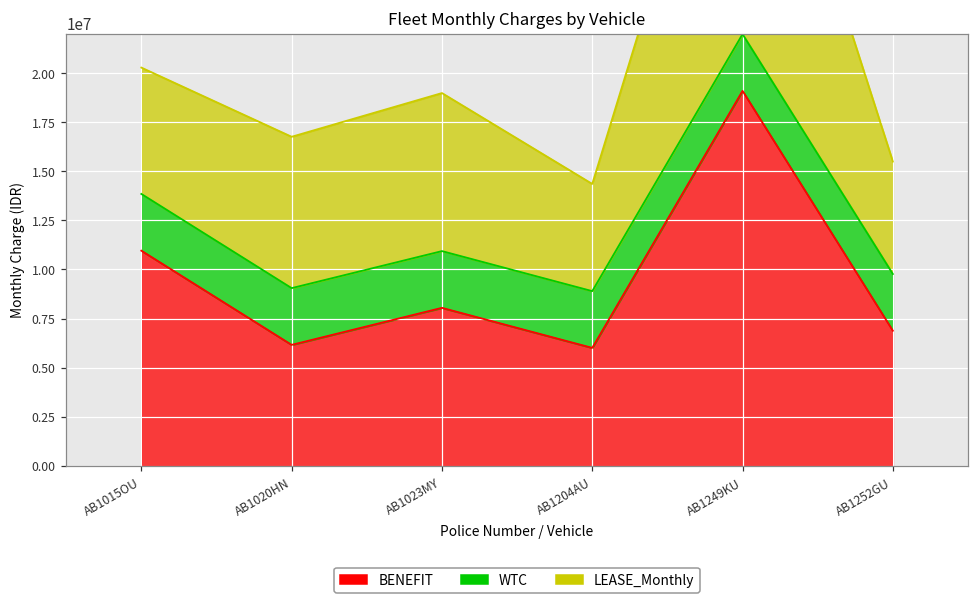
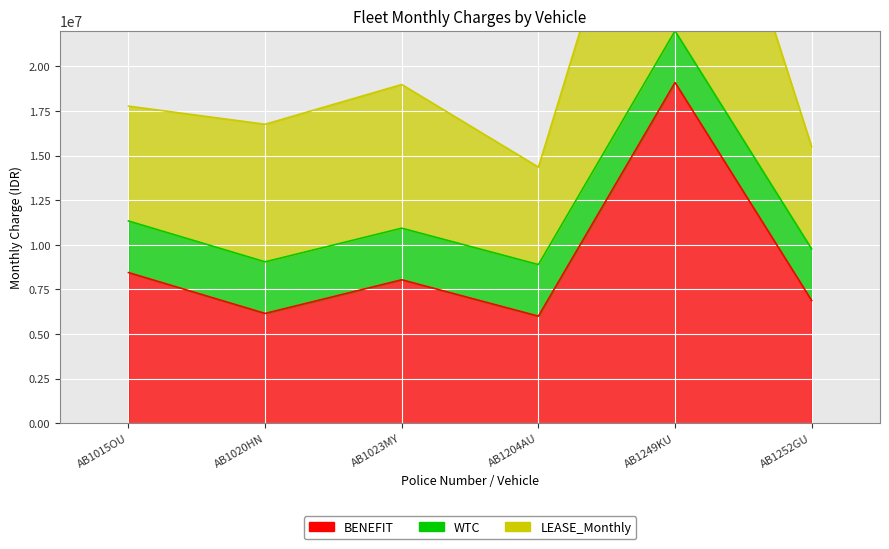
  {
    "BENEFIT": {
-     "AB1015OU": 11000000,
+     "AB1015OU": 8400000,
      "AB1020HN": 6200000,
      "AB1023MY": 8000000,
      "AB1204AU": 6000000,
      "AB1249KU": 19100000,
      "AB1252GU": 6900000
    },
    "WTC": {
      "AB1015OU": 2900000,
      "AB1020HN": 2900000,
      "AB1023MY": 2900000,
      "AB1204AU": 2900000,
      "AB1249KU": 2900000,
      "AB1252GU": 2900000
    },
    "LEASE_Monthly": {
      "AB1015OU": 6400000,
      "AB1020HN": 7700000,
      "AB1023MY": 8100000,
      "AB1204AU": 5500000,
      "AB1252GU": 5700000
    }
  }
